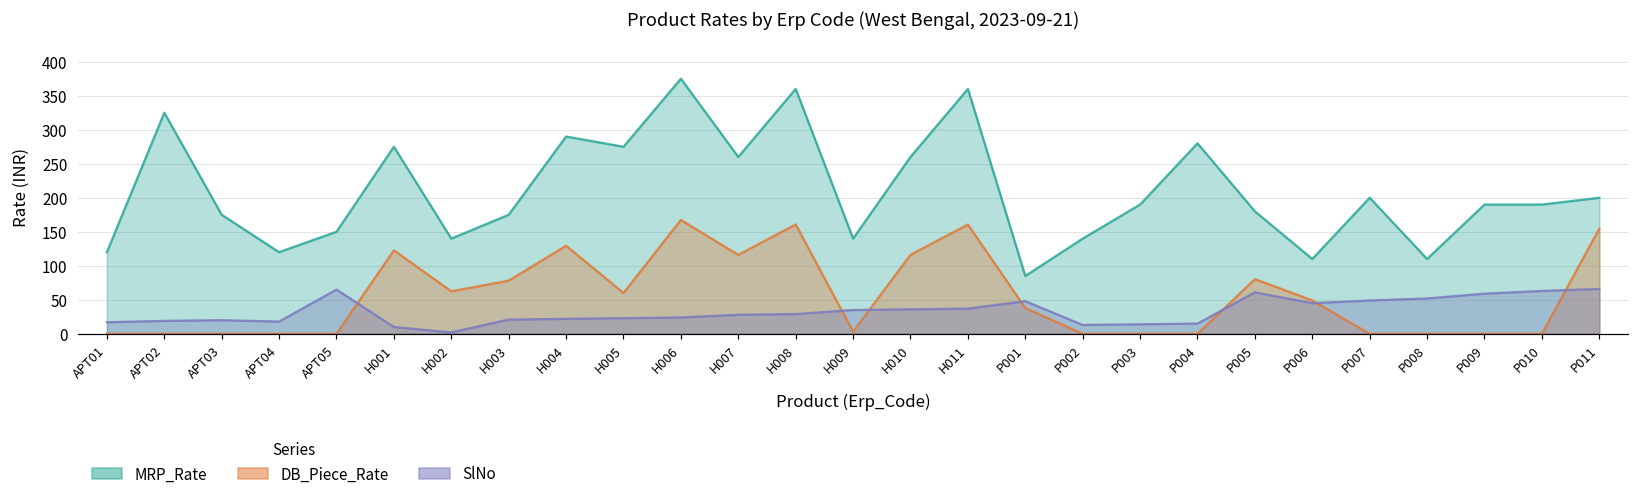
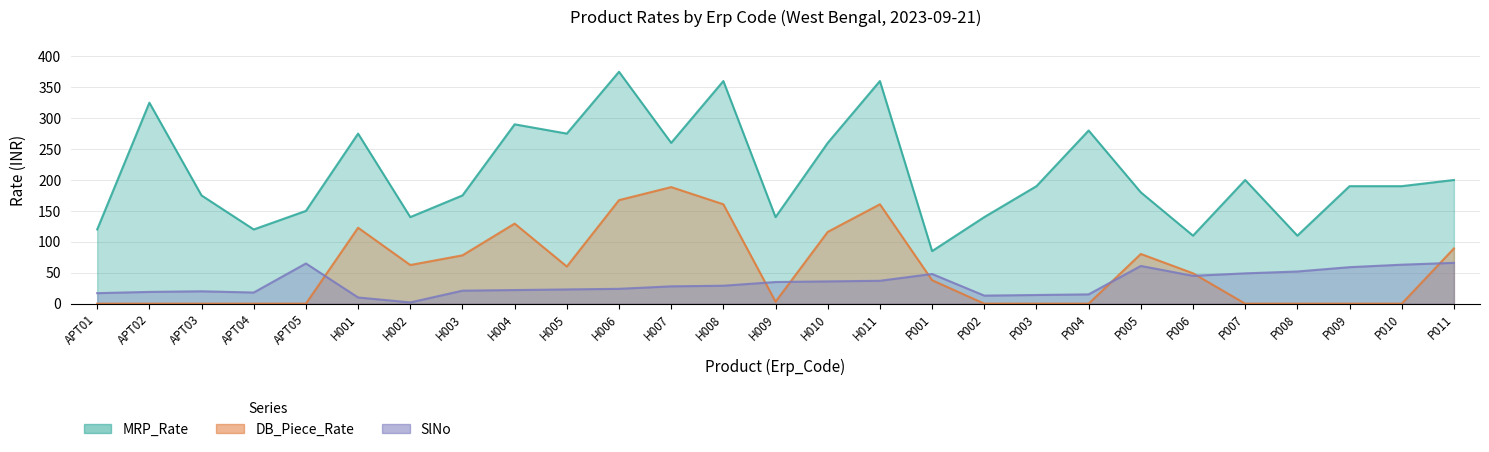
  {
    "DB_Piece_Rate": {
      "APT01": 0,
      "APT02": 0,
      "APT03": 0,
      "APT04": 0,
      "APT05": 0,
      "H001": 120,
      "H002": 60,
      "H003": 80,
      "H004": 130,
      "H005": 60,
      "H006": 170,
-     "H007": 120,
+     "H007": 190,
      "H008": 160,
      "H009": 0,
      "H010": 120,
      "H011": 160,
      "P001": 40,
      "P002": 0,
      "P003": 0,
      "P004": 0,
      "P005": 80,
      "P006": 50,
      "P007": 0,
      "P008": 0,
      "P009": 0,
      "P010": 0,
-     "P011": 150
+     "P011": 90
    }
  }
